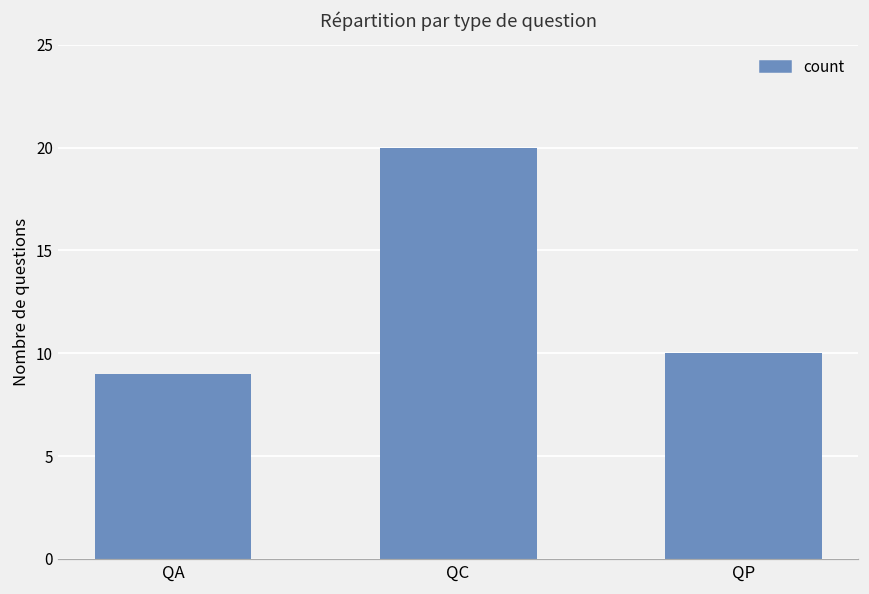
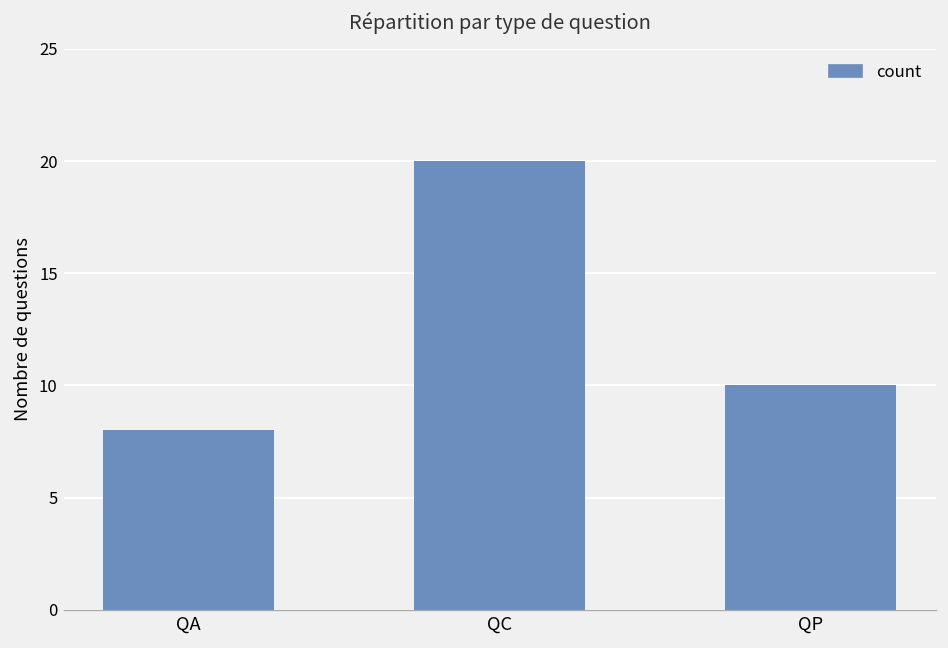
  {
-   "QA": 9,
+   "QA": 8,
    "QC": 20,
    "QP": 10
  }
